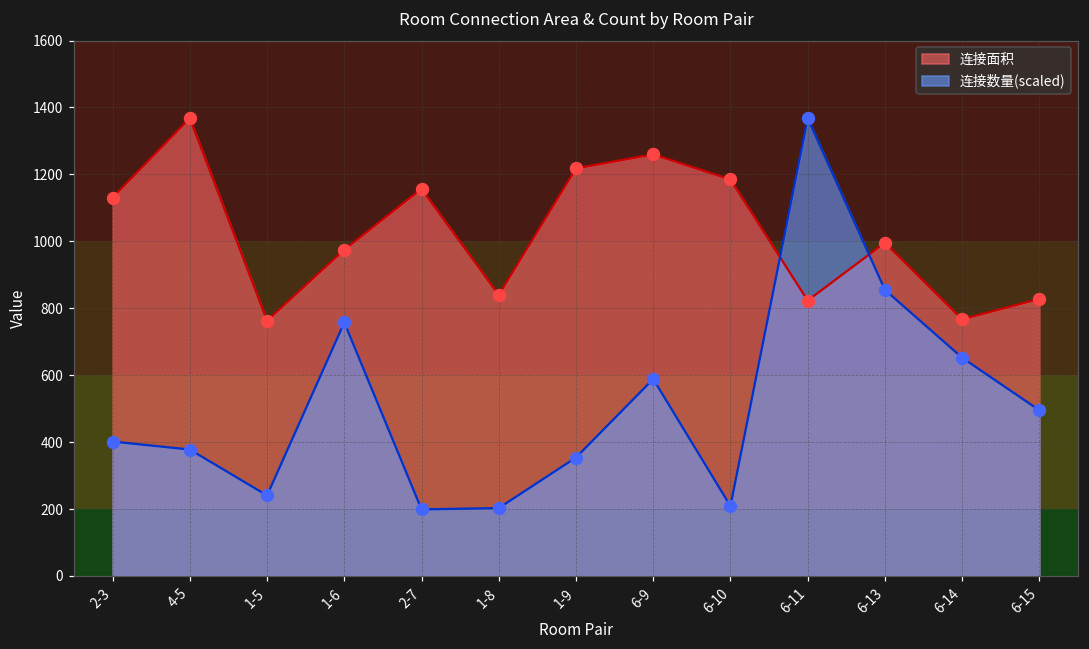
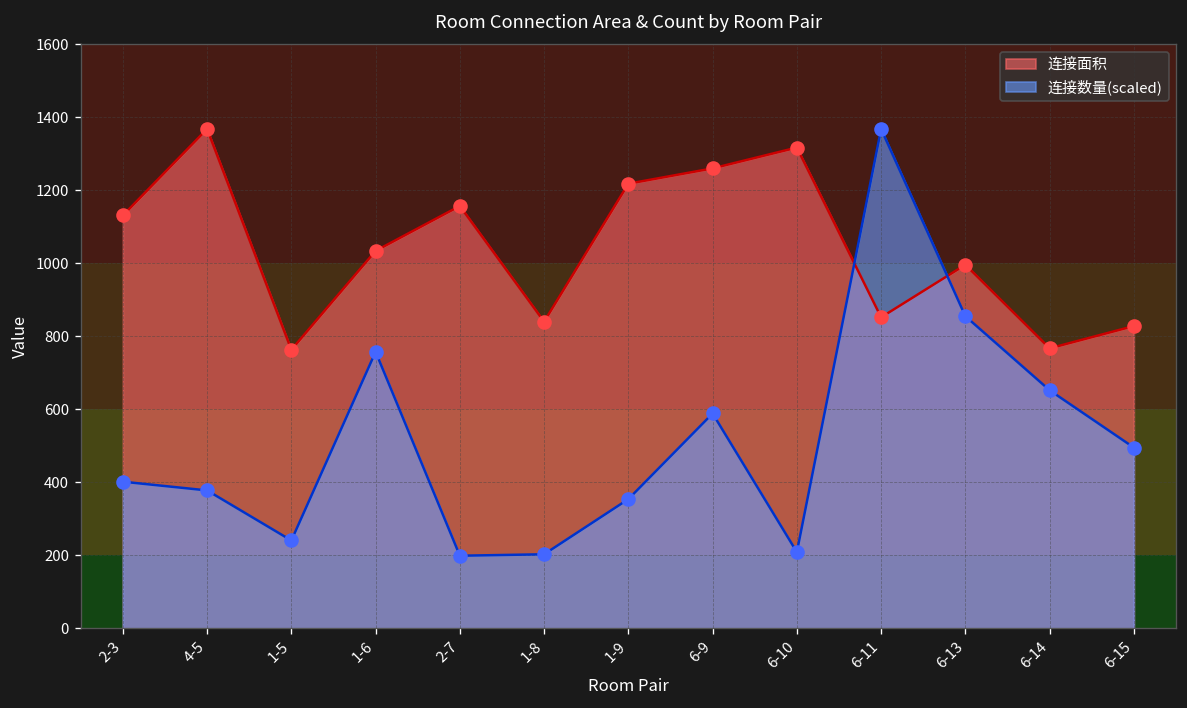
  {
    "连接面积": {
      "2-3": 1130,
      "4-5": 1370,
      "1-5": 760,
-     "1-6": 980,
+     "1-6": 1030,
      "2-7": 1160,
      "1-8": 840,
      "1-9": 1220,
      "6-9": 1260,
-     "6-10": 1190,
-     "6-11": 820,
+     "6-10": 1320,
+     "6-11": 850,
      "6-13": 1000,
      "6-14": 770,
      "6-15": 830
    },
    "连接数量(scaled)": {
      "2-3": 400,
      "4-5": 380,
      "1-5": 240,
      "1-6": 760,
      "2-7": 200,
      "1-8": 200,
      "1-9": 350,
      "6-9": 590,
      "6-10": 210,
      "6-11": 1370,
      "6-13": 860,
      "6-14": 650,
      "6-15": 500
    }
  }
